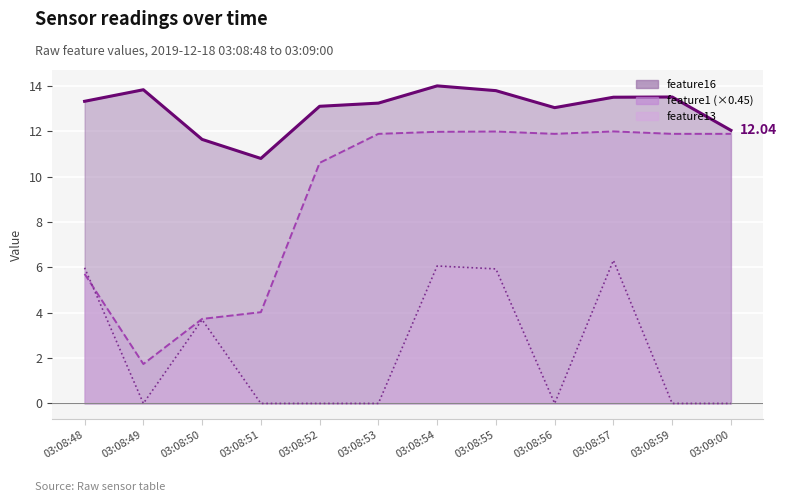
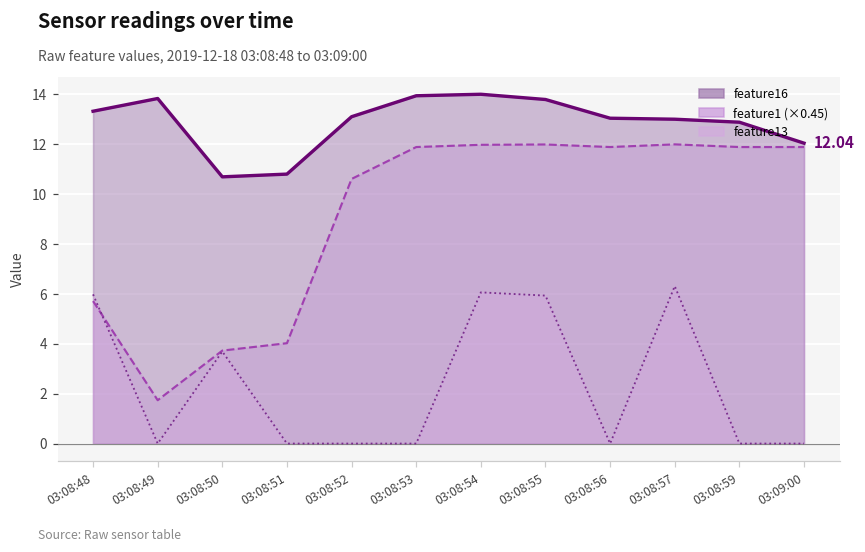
  {
    "feature16": {
      "03:08:48": 13.3,
      "03:08:49": 13.8,
-     "03:08:50": 11.6,
+     "03:08:50": 10.7,
      "03:08:51": 10.8,
      "03:08:52": 13.1,
-     "03:08:53": 13.2,
+     "03:08:53": 13.9,
      "03:08:54": 14.0,
      "03:08:55": 13.8,
      "03:08:56": 13.0,
-     "03:08:57": 13.5,
-     "03:08:59": 13.5
+     "03:08:57": 13.0,
+     "03:08:59": 12.9
    }
  }
